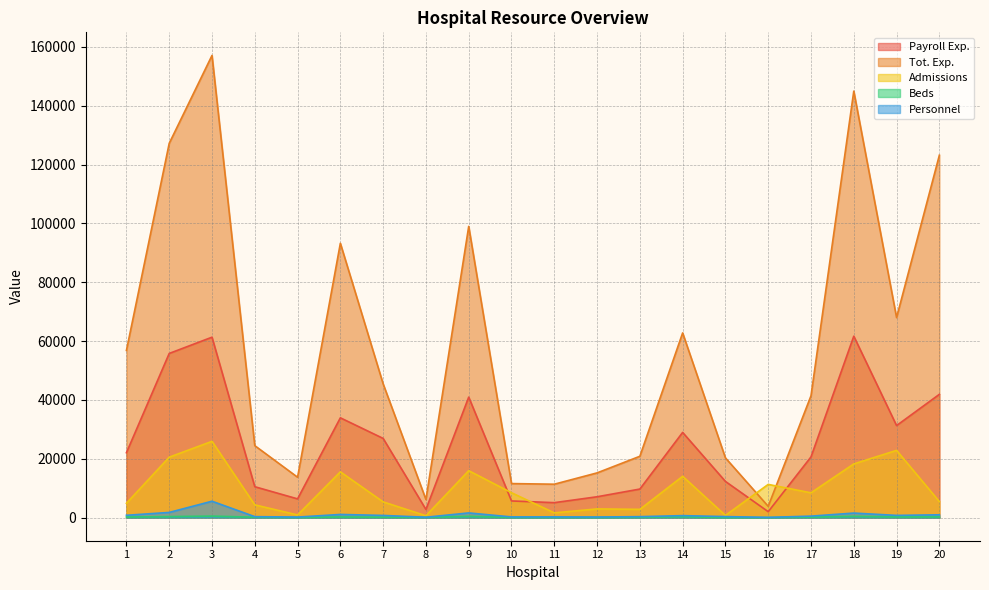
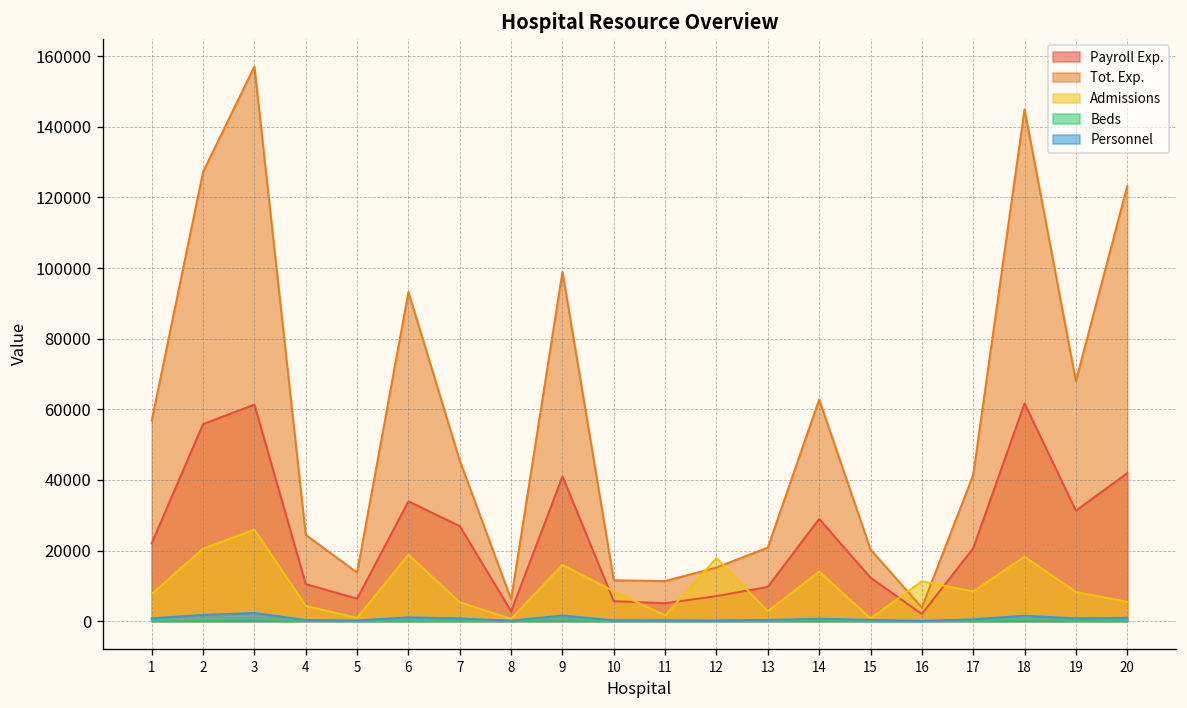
  {
    "Admissions": {
-     "1": 5000,
+     "1": 8000,
      "2": 21000,
      "3": 26000,
      "4": 4000,
-     "6": 16000,
+     "6": 19000,
      "7": 5000,
      "9": 16000,
      "10": 8000,
      "11": 2000,
-     "12": 3000,
+     "12": 18000,
      "13": 3000,
      "14": 14000,
      "16": 11000,
      "17": 8000,
      "18": 18000,
-     "19": 23000,
+     "19": 8000,
      "20": 5000
    },
    "Beds": {
      "2": 0,
      "3": 1000,
      "6": 0,
      "9": 0,
      "18": 0
    },
    "Personnel": {
      "2": 2000,
-     "3": 6000,
+     "3": 2000,
      "6": 1000,
      "9": 2000,
      "18": 2000
    }
  }
